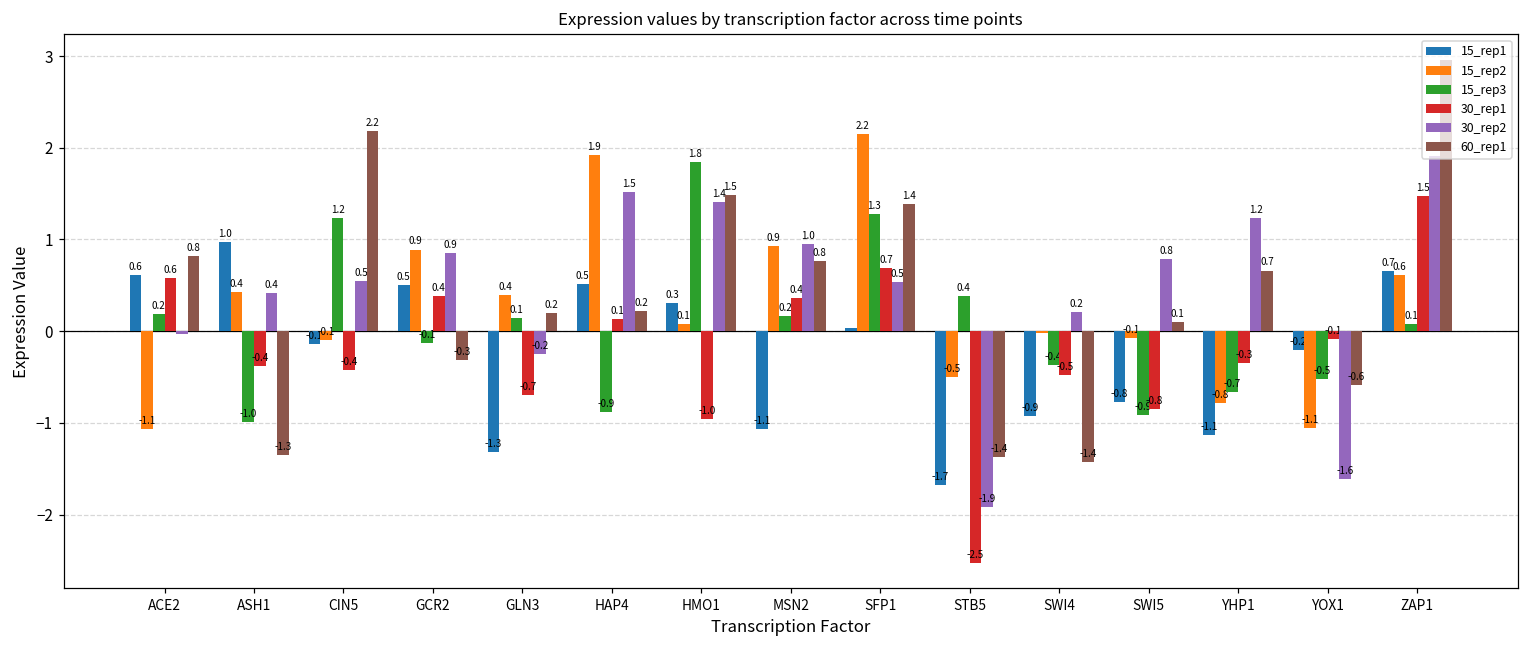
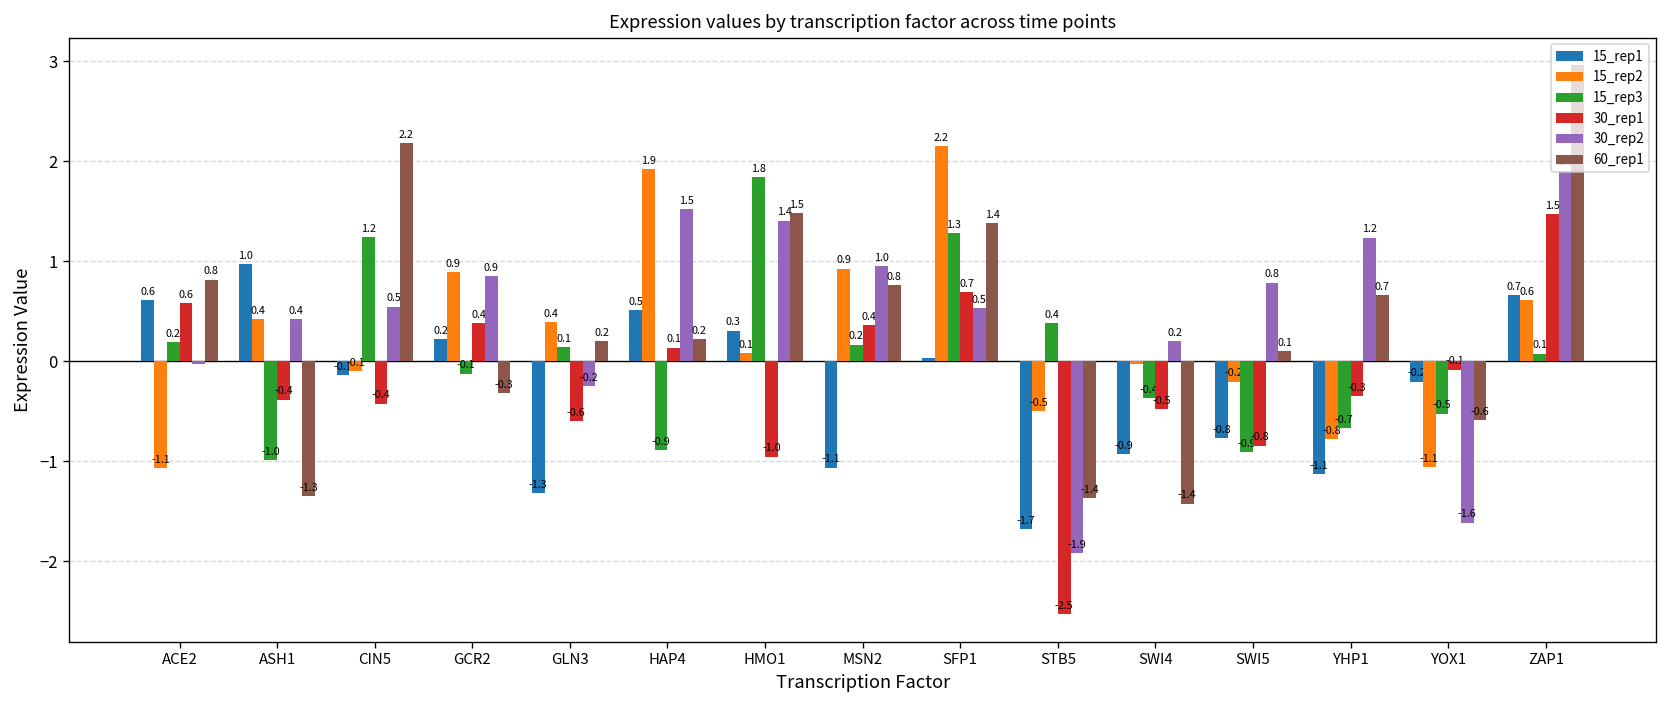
  {
    "15_rep1": {
      "ACE2": 0.6,
      "ASH1": 1.0,
-     "GCR2": 0.5,
+     "GCR2": 0.2,
      "GLN3": -1.3,
      "HAP4": 0.5,
      "HMO1": 0.3,
      "MSN2": -1.1,
      "STB5": -1.7,
      "SWI4": -0.9,
      "SWI5": -0.8,
      "YHP1": -1.1,
      "YOX1": -0.2,
      "ZAP1": 0.7
    },
    "15_rep2": {
      "ACE2": -1.1,
      "ASH1": 0.4,
      "GCR2": 0.9,
      "GLN3": 0.4,
      "HAP4": 1.9,
      "HMO1": 0.1,
      "MSN2": 0.9,
      "SFP1": 2.2,
      "STB5": -0.5,
-     "SWI5": -0.1,
+     "SWI5": -0.2,
      "YHP1": -0.8,
      "YOX1": -1.1,
      "ZAP1": 0.6
    },
    "15_rep3": {
      "ACE2": 0.2,
      "ASH1": -1.0,
      "CIN5": 1.2,
      "GCR2": -0.1,
      "GLN3": 0.1,
      "HAP4": -0.9,
      "HMO1": 1.8,
      "MSN2": 0.2,
      "SFP1": 1.3,
      "STB5": 0.4,
      "SWI4": -0.4,
      "SWI5": -0.9,
      "YHP1": -0.7,
      "YOX1": -0.5,
      "ZAP1": 0.1
    },
    "30_rep1": {
      "ACE2": 0.6,
      "ASH1": -0.4,
      "CIN5": -0.4,
      "GCR2": 0.4,
-     "GLN3": -0.7,
+     "GLN3": -0.6,
      "HAP4": 0.1,
      "HMO1": -1.0,
      "MSN2": 0.4,
      "SFP1": 0.7,
      "STB5": -2.5,
      "SWI4": -0.5,
      "SWI5": -0.8,
      "YHP1": -0.3,
      "YOX1": -0.1,
      "ZAP1": 1.5
    },
    "30_rep2": {
      "ASH1": 0.4,
      "CIN5": 0.5,
      "GCR2": 0.9,
      "GLN3": -0.2,
      "HAP4": 1.5,
      "HMO1": 1.4,
      "MSN2": 1.0,
      "SFP1": 0.5,
      "STB5": -1.9,
      "SWI4": 0.2,
      "SWI5": 0.8,
      "YHP1": 1.2,
      "YOX1": -1.6
    },
    "60_rep1": {
      "ACE2": 0.8,
      "ASH1": -1.3,
      "CIN5": 2.2,
      "GCR2": -0.3,
      "GLN3": 0.2,
      "HAP4": 0.2,
      "HMO1": 1.5,
      "MSN2": 0.8,
      "SFP1": 1.4,
      "STB5": -1.4,
      "SWI4": -1.4,
      "SWI5": 0.1,
      "YHP1": 0.7,
      "YOX1": -0.6
    }
  }
